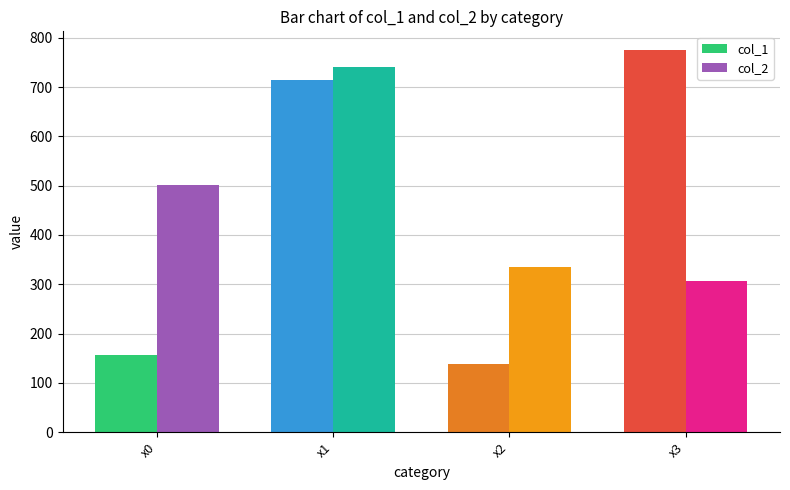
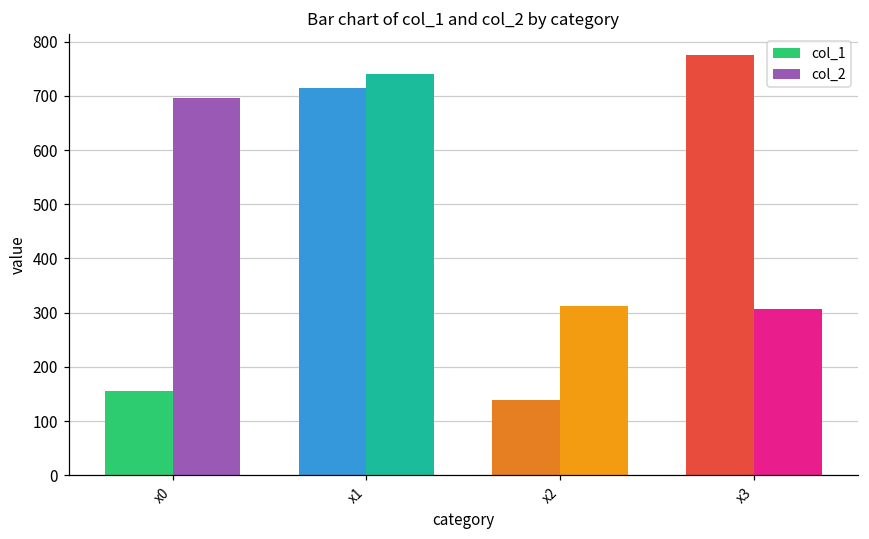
  {
    "col_1": {
      "x0": 160,
      "x1": 710,
      "x2": 140,
      "x3": 770
    },
    "col_2": {
-     "x0": 500,
+     "x0": 700,
      "x1": 740,
-     "x2": 330,
+     "x2": 310,
      "x3": 310
    }
  }
